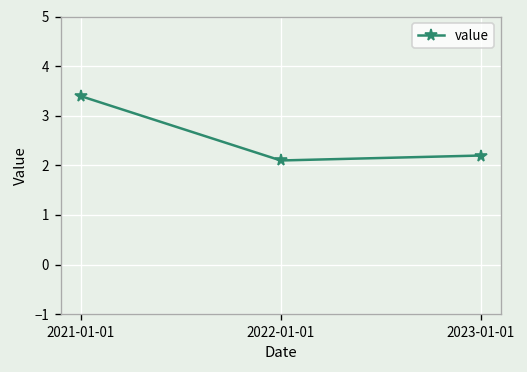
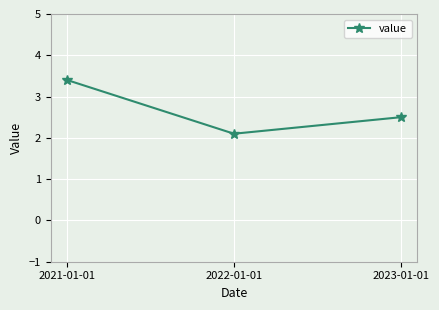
  {
    "2021-01-01": 3.4,
    "2022-01-01": 2.1,
-   "2023-01-01": 2.2
+   "2023-01-01": 2.5
  }
